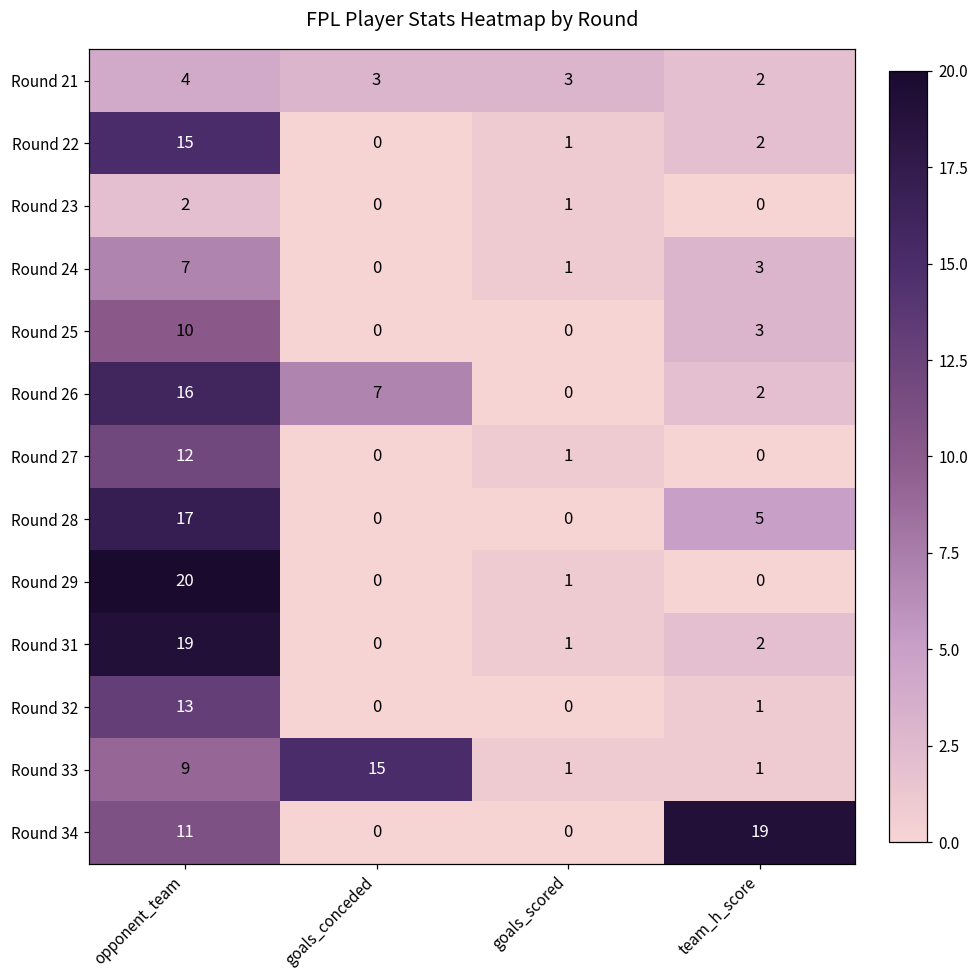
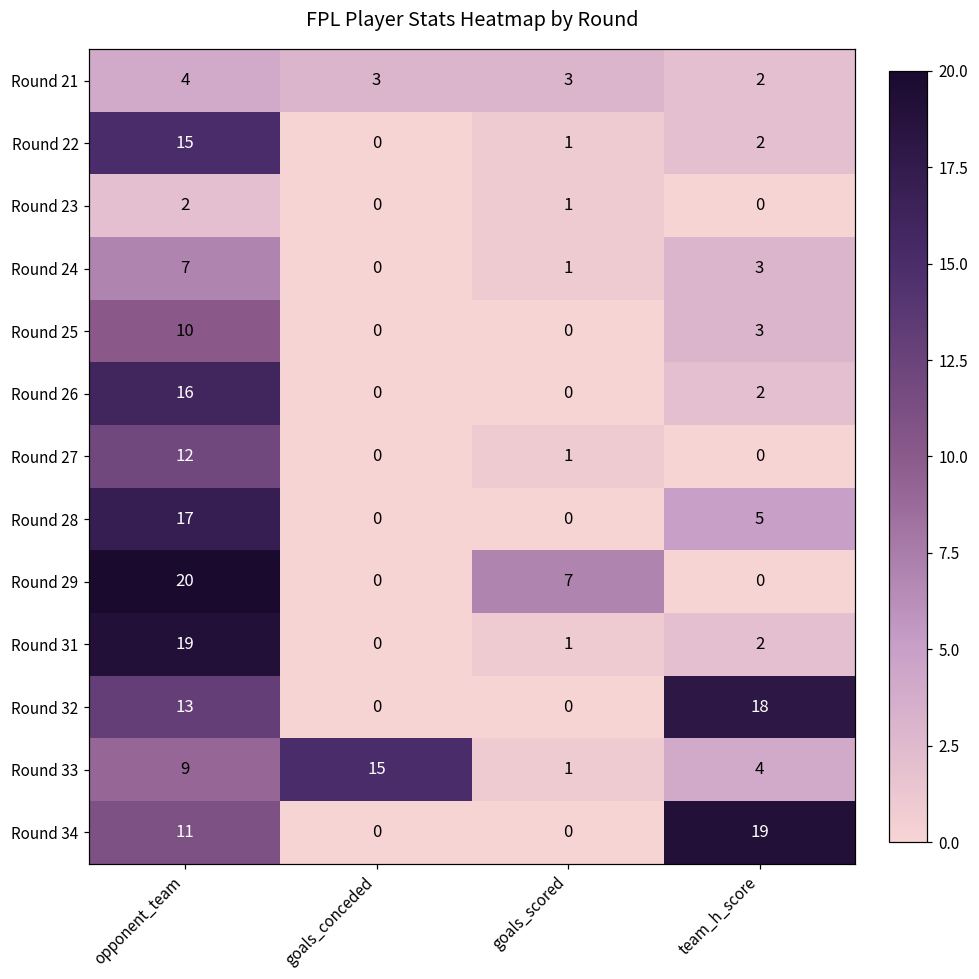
  {
    "Round 21": {
      "opponent_team": 4,
      "goals_conceded": 3,
      "goals_scored": 3,
      "team_h_score": 2
    },
    "Round 22": {
      "opponent_team": 15,
      "goals_conceded": 0,
      "goals_scored": 1,
      "team_h_score": 2
    },
    "Round 23": {
      "opponent_team": 2,
      "goals_conceded": 0,
      "goals_scored": 1,
      "team_h_score": 0
    },
    "Round 24": {
      "opponent_team": 7,
      "goals_conceded": 0,
      "goals_scored": 1,
      "team_h_score": 3
    },
    "Round 25": {
      "opponent_team": 10,
      "goals_conceded": 0,
      "goals_scored": 0,
      "team_h_score": 3
    },
    "Round 26": {
      "opponent_team": 16,
-     "goals_conceded": 7,
+     "goals_conceded": 0,
      "goals_scored": 0,
      "team_h_score": 2
    },
    "Round 27": {
      "opponent_team": 12,
      "goals_conceded": 0,
      "goals_scored": 1,
      "team_h_score": 0
    },
    "Round 28": {
      "opponent_team": 17,
      "goals_conceded": 0,
      "goals_scored": 0,
      "team_h_score": 5
    },
    "Round 29": {
      "opponent_team": 20,
      "goals_conceded": 0,
-     "goals_scored": 1,
+     "goals_scored": 7,
      "team_h_score": 0
    },
    "Round 31": {
      "opponent_team": 19,
      "goals_conceded": 0,
      "goals_scored": 1,
      "team_h_score": 2
    },
    "Round 32": {
      "opponent_team": 13,
      "goals_conceded": 0,
      "goals_scored": 0,
-     "team_h_score": 1
+     "team_h_score": 18
    },
    "Round 33": {
      "opponent_team": 9,
      "goals_conceded": 15,
      "goals_scored": 1,
-     "team_h_score": 1
+     "team_h_score": 4
    },
    "Round 34": {
      "opponent_team": 11,
      "goals_conceded": 0,
      "goals_scored": 0,
      "team_h_score": 19
    }
  }
